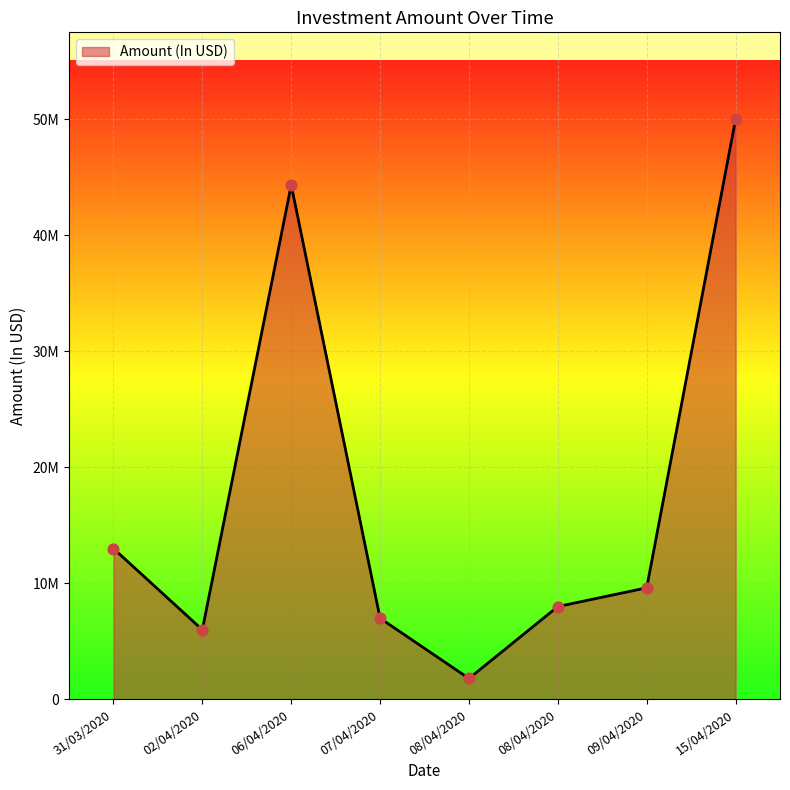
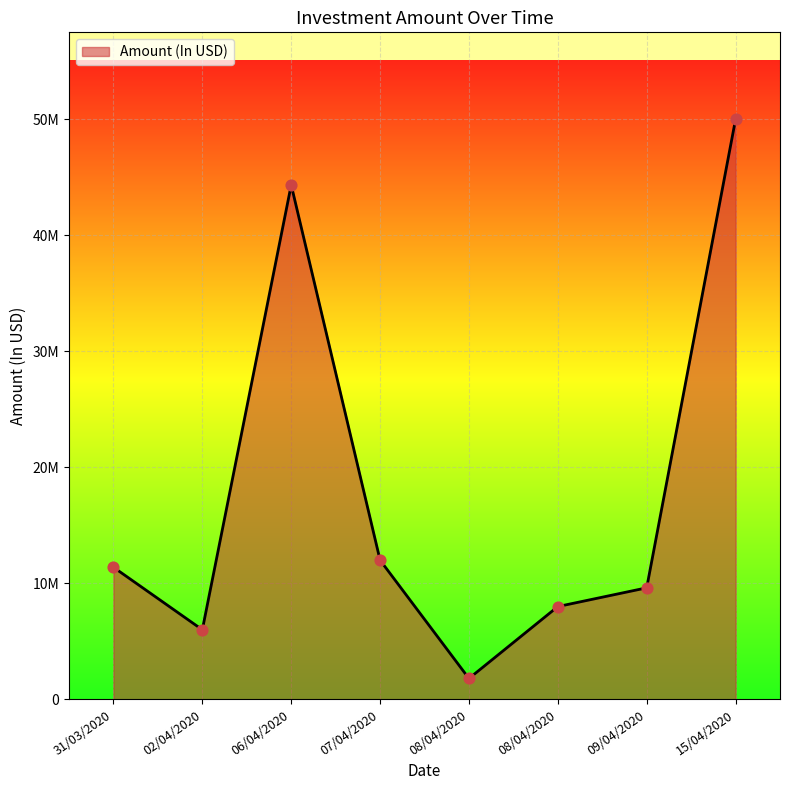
  {
-   "31/03/2020": 13000000,
+   "31/03/2020": 11400000,
    "02/04/2020": 6000000,
    "06/04/2020": 44300000,
-   "07/04/2020": 7000000,
+   "07/04/2020": 12000000,
    "09/04/2020": 9600000,
    "15/04/2020": 50000000
  }
